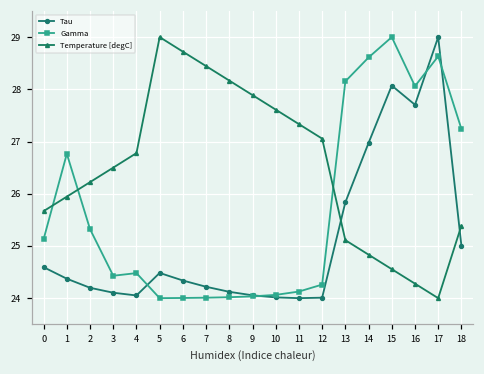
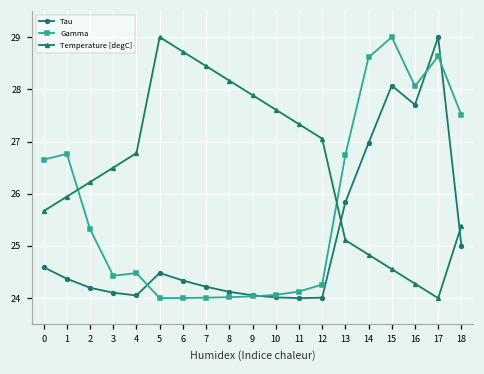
  {
    "Gamma": {
-     "0": 25.1,
+     "0": 26.7,
      "1": 26.8,
      "2": 25.3,
      "3": 24.4,
      "4": 24.5,
      "5": 24.0,
      "6": 24.0,
      "7": 24.0,
      "8": 24.0,
      "11": 24.1,
      "12": 24.3,
-     "13": 28.2,
+     "13": 26.7,
      "14": 28.6,
      "15": 29.0,
      "16": 28.1,
      "17": 28.6,
-     "18": 27.2
+     "18": 27.5
    }
  }
